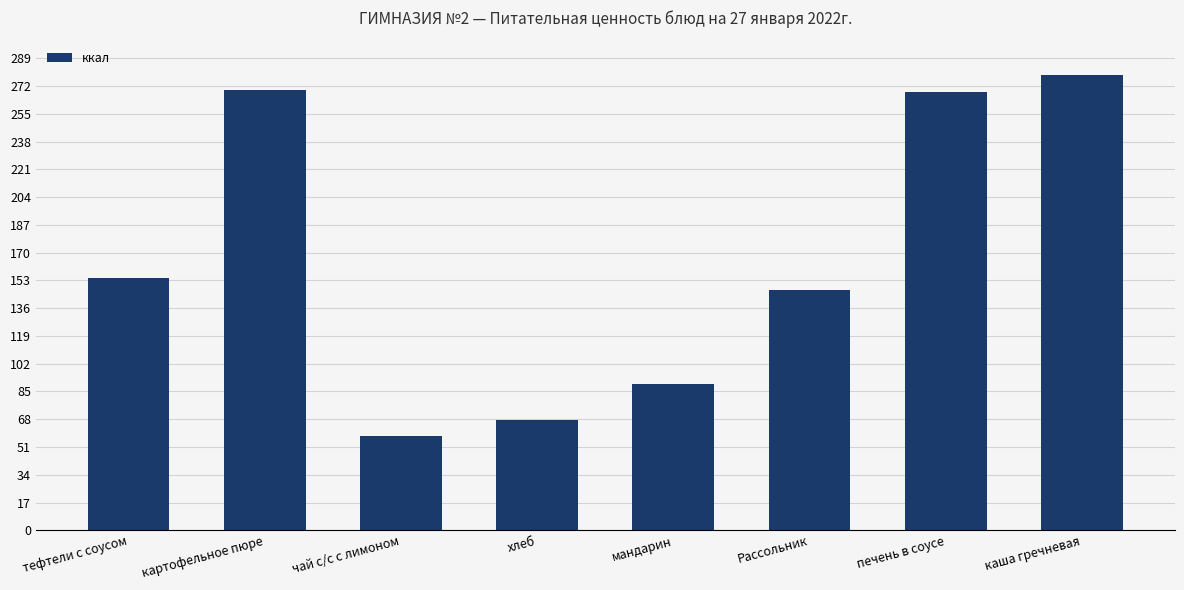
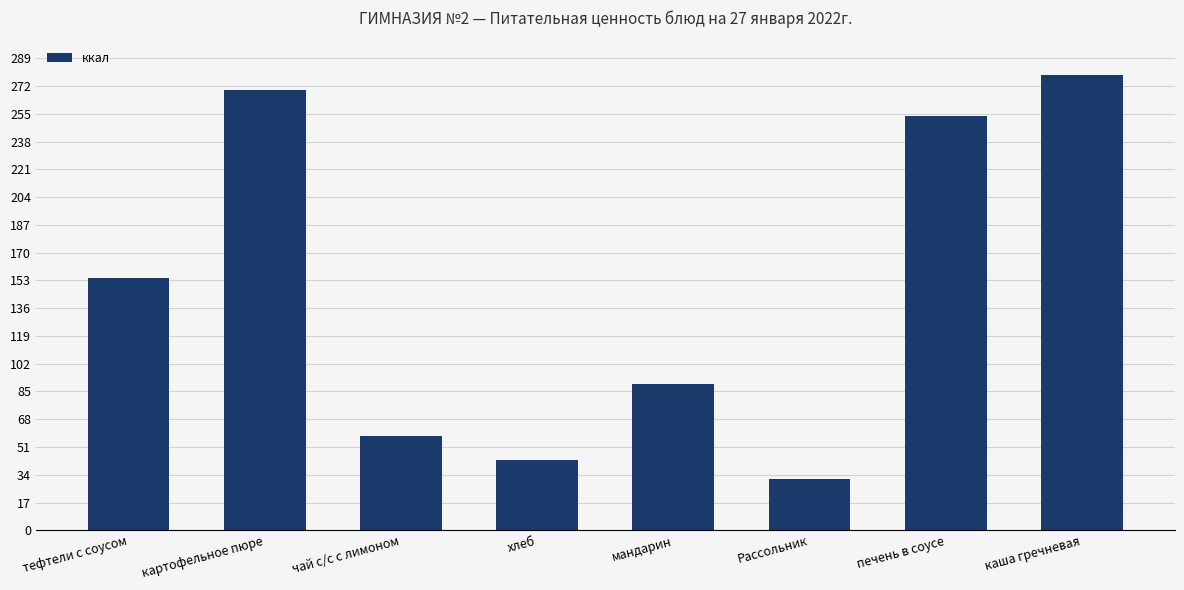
  {
    "тефтели с соусом": 154,
    "картофельное пюре": 270,
    "чай с/с с лимоном": 58,
-   "хлеб": 68,
+   "хлеб": 43,
    "мандарин": 90,
-   "Рассольник": 147,
-   "печень в соусе": 269,
+   "Рассольник": 31,
+   "печень в соусе": 254,
    "каша гречневая": 279
  }
